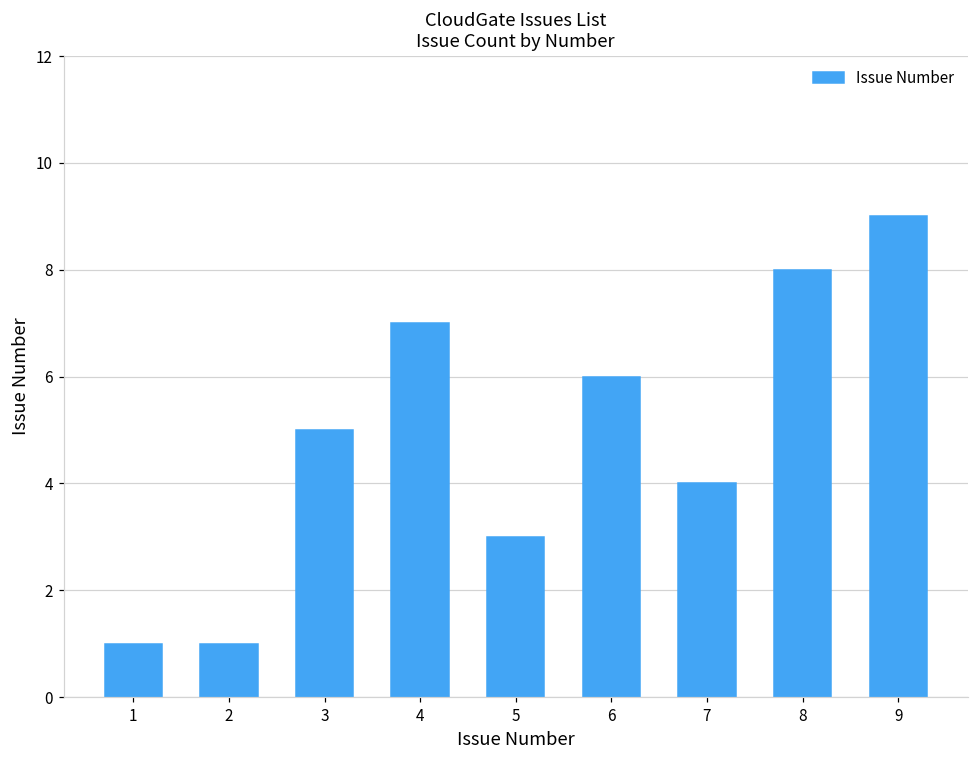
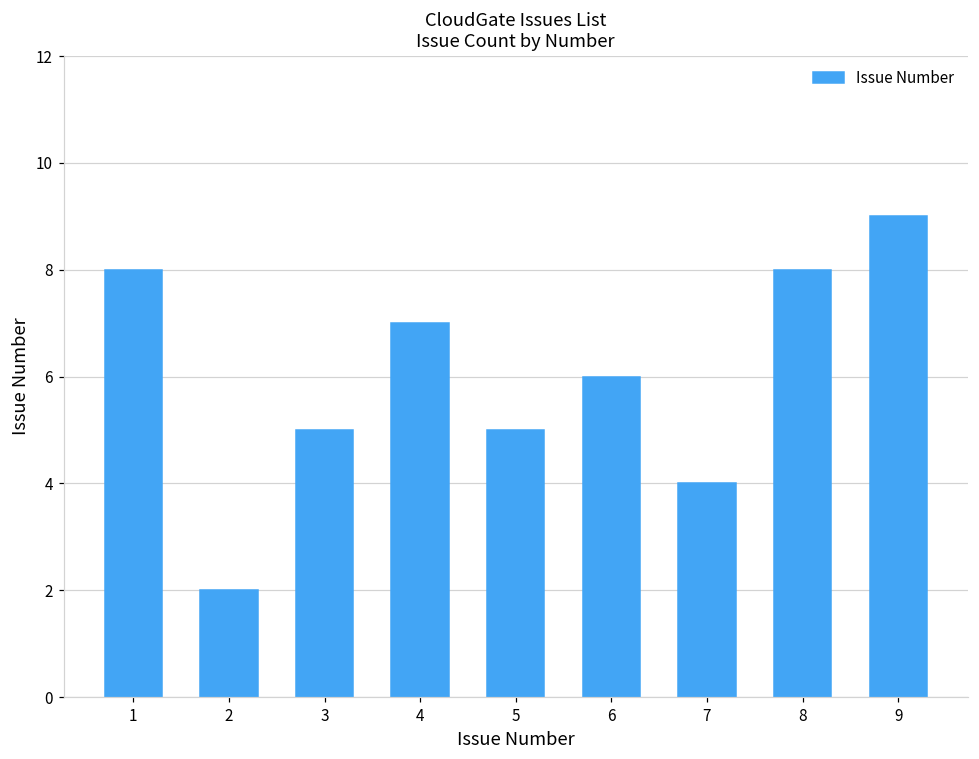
  {
-   "1": 1,
-   "2": 1,
+   "1": 8,
+   "2": 2,
    "3": 5,
    "4": 7,
-   "5": 3,
+   "5": 5,
    "6": 6,
    "7": 4,
    "8": 8,
    "9": 9
  }
